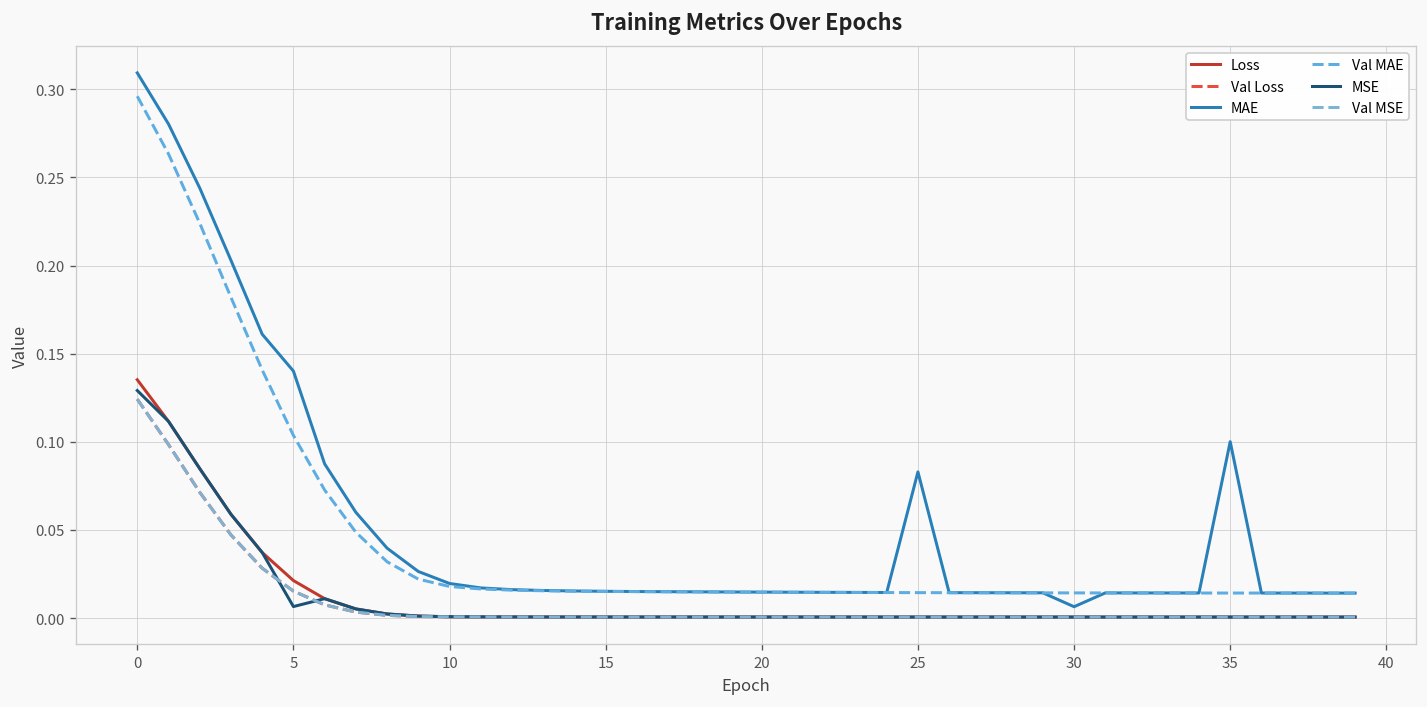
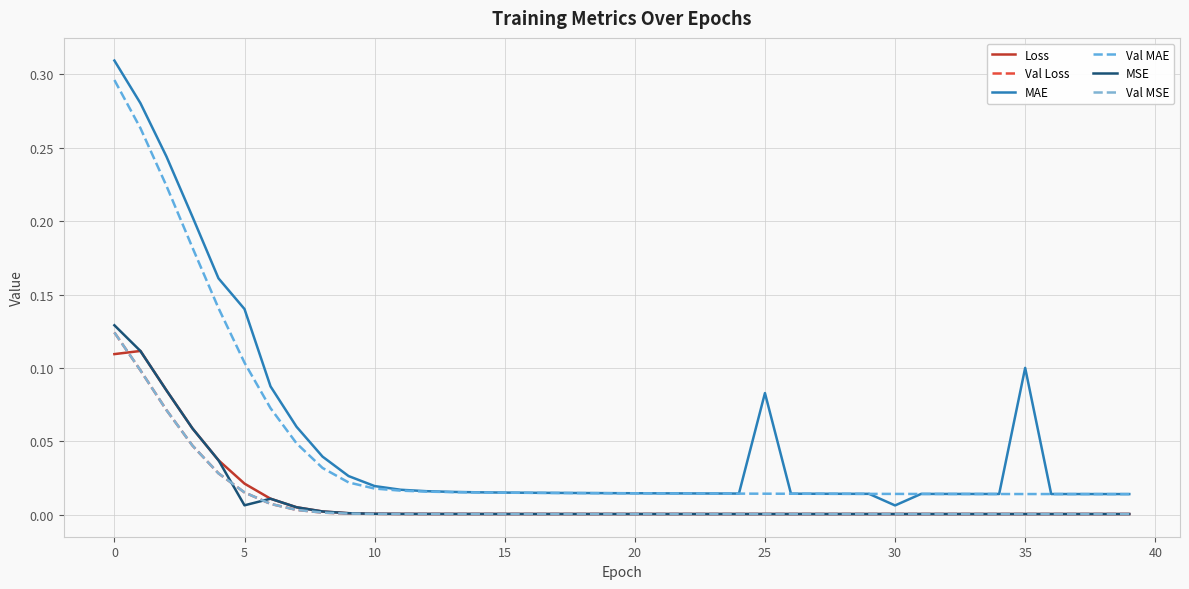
  {
    "Loss": {
-     "0": 0.135,
+     "0": 0.109,
      "5": 0.021
    },
    "MAE": {
      "0": 0.309,
      "5": 0.140,
      "25": 0.083,
      "30": 0.006,
      "35": 0.100
    },
    "MSE": {
      "0": 0.129,
      "5": 0.007
    }
  }
